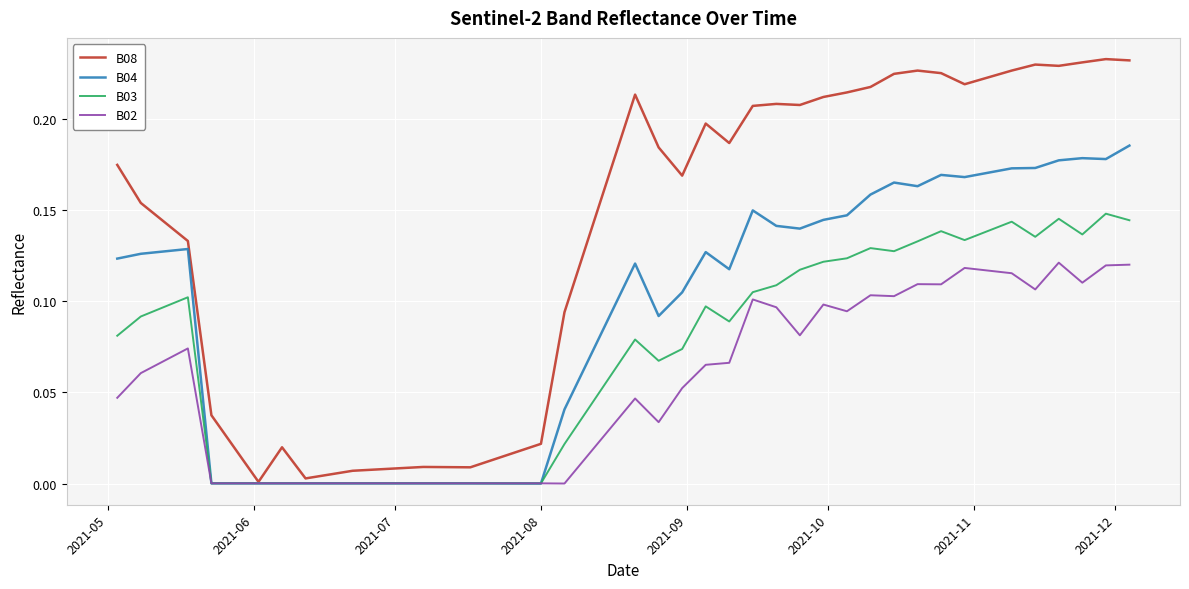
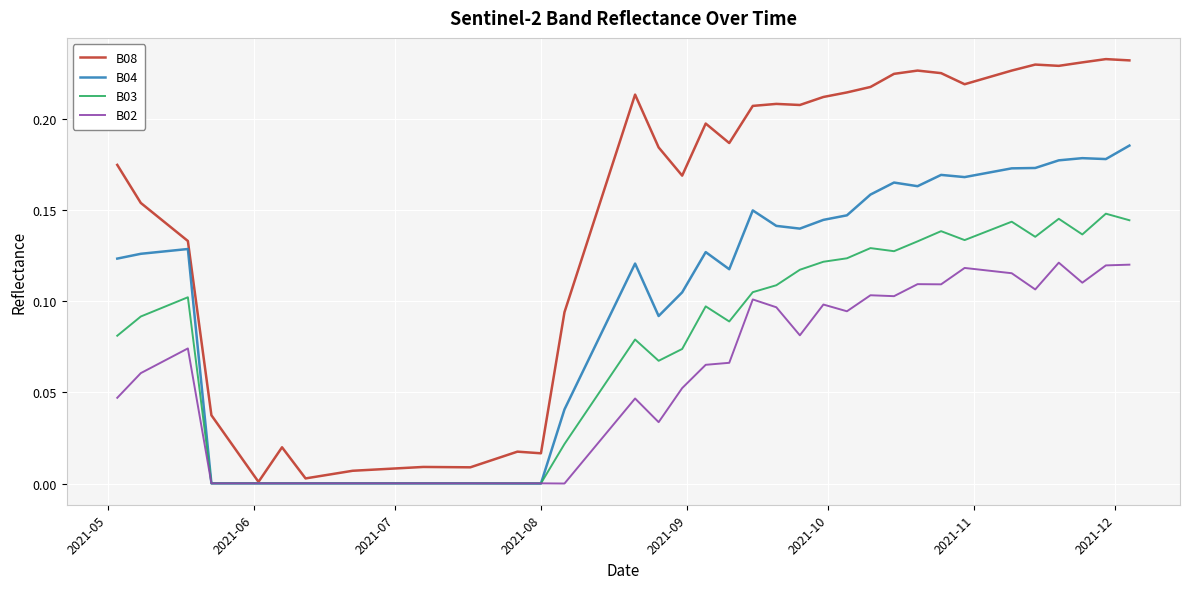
  {
    "B08": {
-     "2021-08": 0.022
+     "2021-08": 0.017
    }
  }
